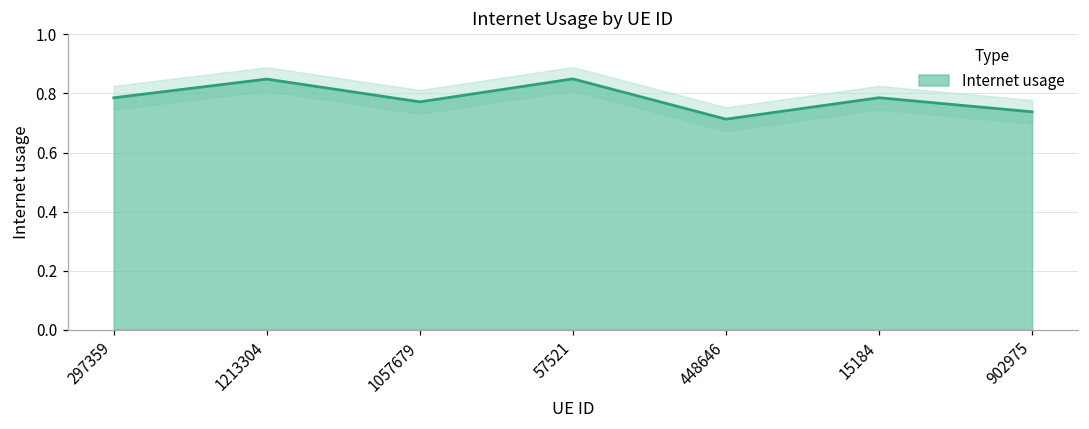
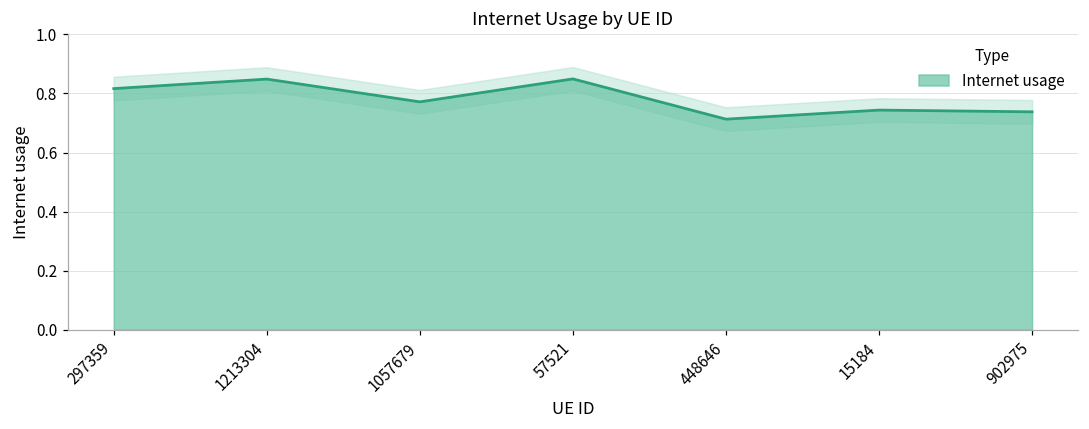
  {
    "Internet usage": {
-     "297359": 0.79,
+     "297359": 0.82,
      "1213304": 0.85,
      "1057679": 0.77,
      "57521": 0.85,
      "448646": 0.71,
-     "15184": 0.79,
+     "15184": 0.74,
      "902975": 0.74
    }
  }
